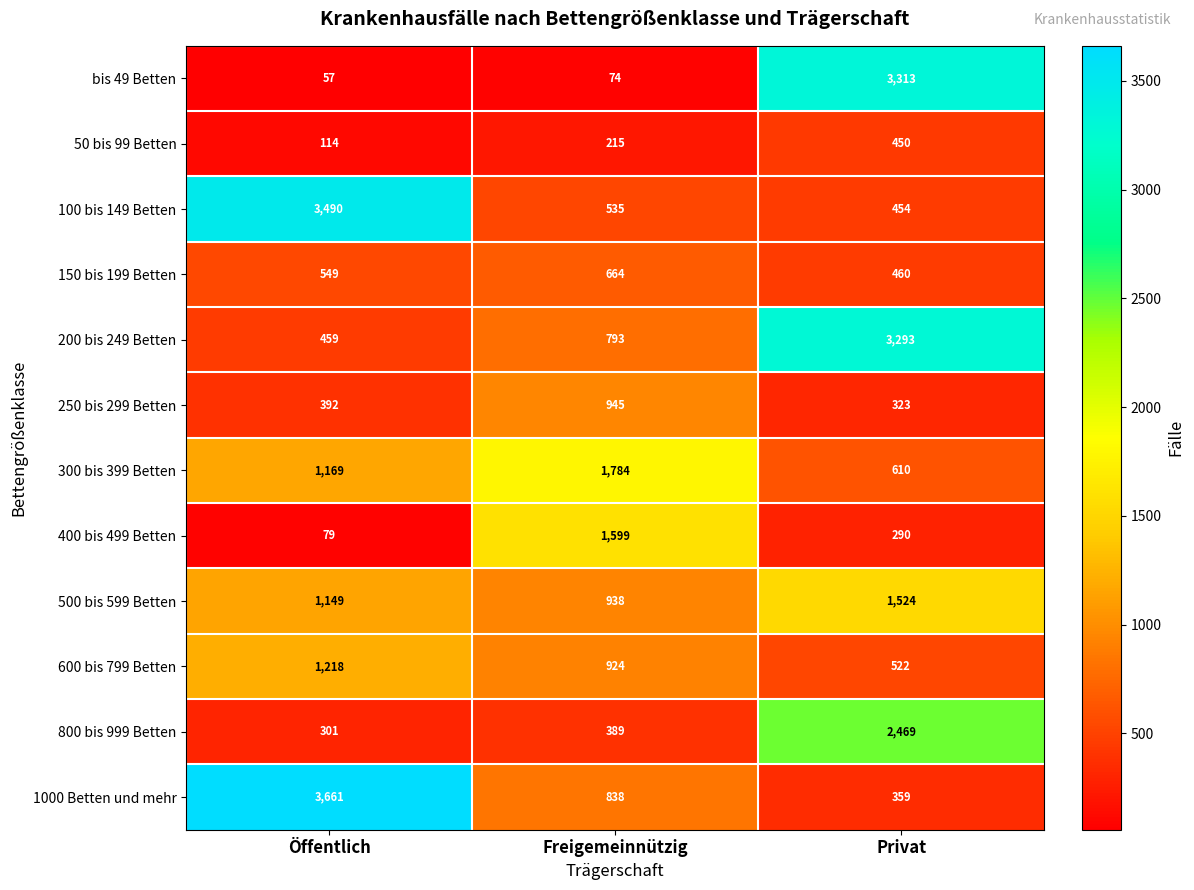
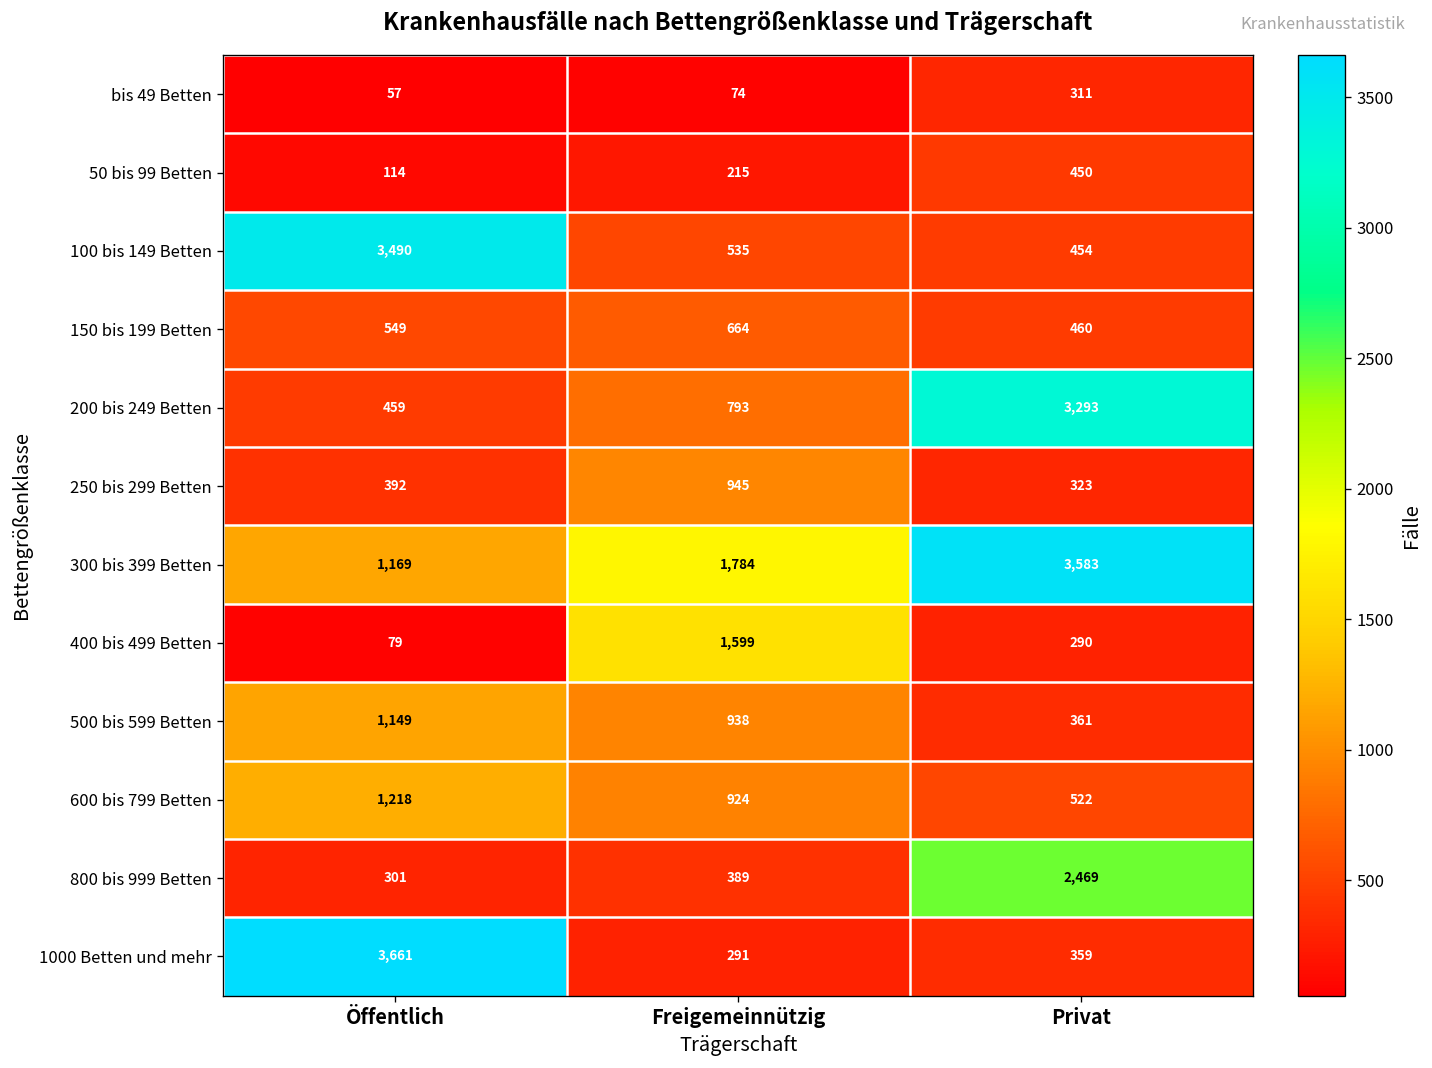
  {
    "bis 49 Betten": {
      "Öffentlich": "57",
      "Freigemeinnützig": "74",
-     "Privat": "3,313"
+     "Privat": "311"
    },
    "50 bis 99 Betten": {
      "Öffentlich": "114",
      "Freigemeinnützig": "215",
      "Privat": "450"
    },
    "100 bis 149 Betten": {
      "Öffentlich": "3,490",
      "Freigemeinnützig": "535",
      "Privat": "454"
    },
    "150 bis 199 Betten": {
      "Öffentlich": "549",
      "Freigemeinnützig": "664",
      "Privat": "460"
    },
    "200 bis 249 Betten": {
      "Öffentlich": "459",
      "Freigemeinnützig": "793",
      "Privat": "3,293"
    },
    "250 bis 299 Betten": {
      "Öffentlich": "392",
      "Freigemeinnützig": "945",
      "Privat": "323"
    },
    "300 bis 399 Betten": {
      "Öffentlich": "1,169",
      "Freigemeinnützig": "1,784",
-     "Privat": "610"
+     "Privat": "3,583"
    },
    "400 bis 499 Betten": {
      "Öffentlich": "79",
      "Freigemeinnützig": "1,599",
      "Privat": "290"
    },
    "500 bis 599 Betten": {
      "Öffentlich": "1,149",
      "Freigemeinnützig": "938",
-     "Privat": "1,524"
+     "Privat": "361"
    },
    "600 bis 799 Betten": {
      "Öffentlich": "1,218",
      "Freigemeinnützig": "924",
      "Privat": "522"
    },
    "800 bis 999 Betten": {
      "Öffentlich": "301",
      "Freigemeinnützig": "389",
      "Privat": "2,469"
    },
    "1000 Betten und mehr": {
      "Öffentlich": "3,661",
-     "Freigemeinnützig": "838",
+     "Freigemeinnützig": "291",
      "Privat": "359"
    }
  }
